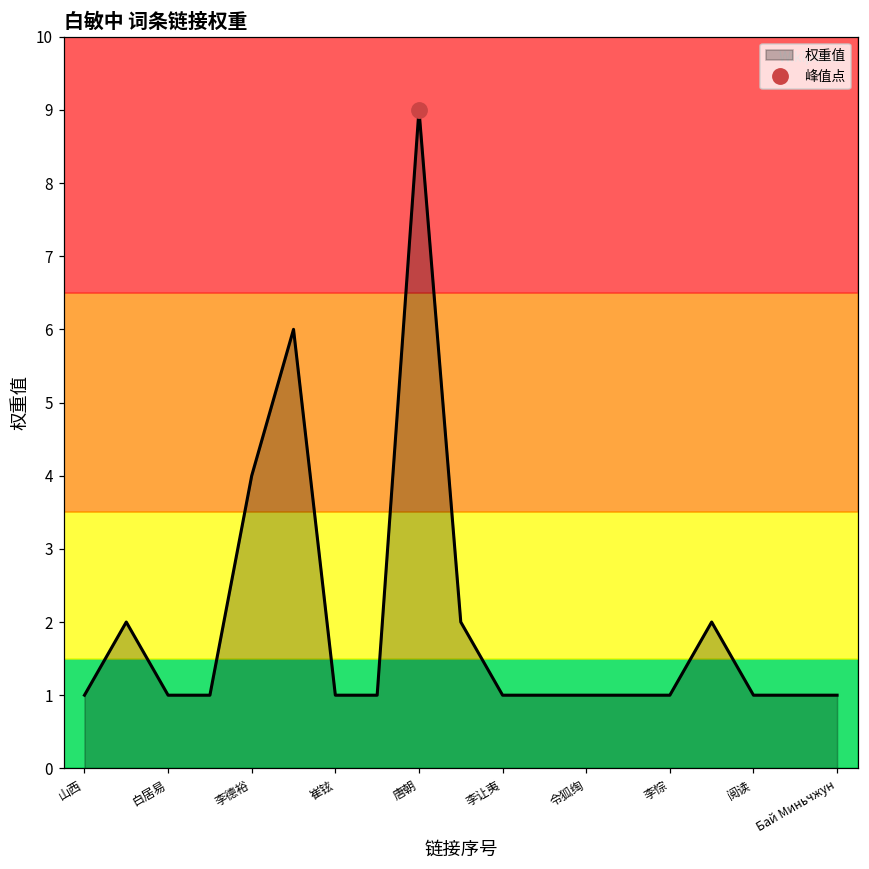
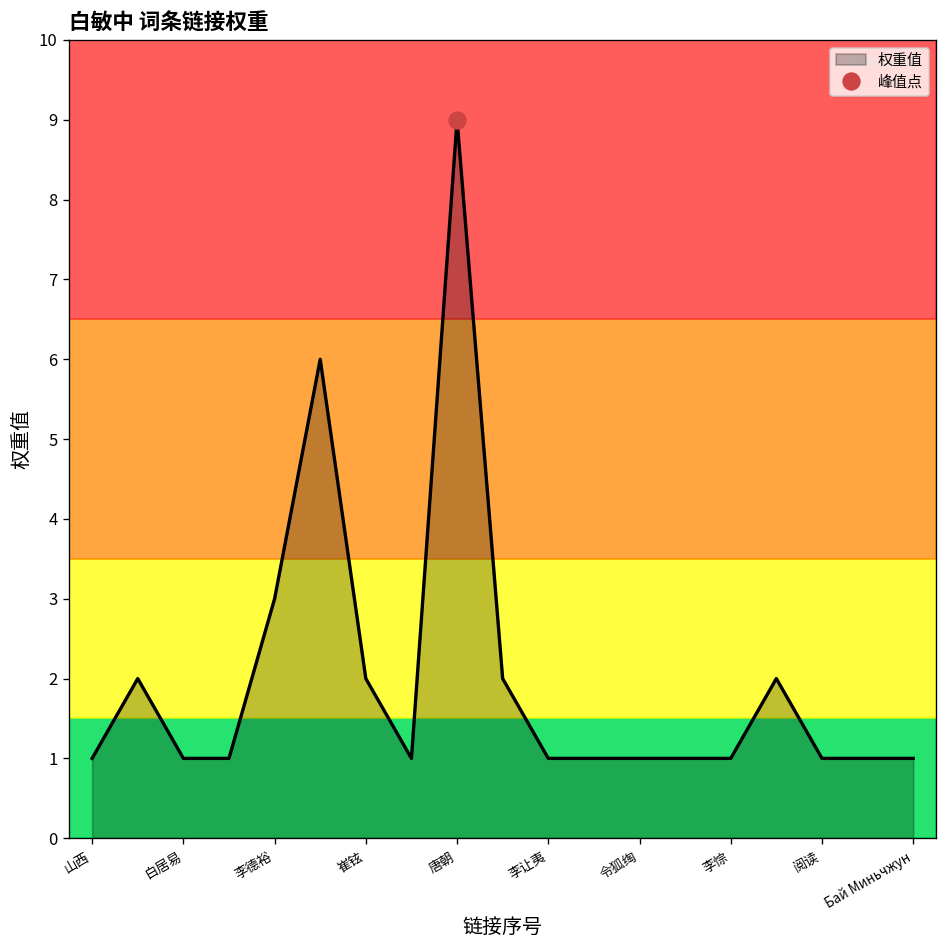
  {
    "权重值": {
      "山西": 1,
      "白居易": 1,
-     "李德裕": 4,
-     "崔铉": 1,
+     "李德裕": 3,
+     "崔铉": 2,
      "李让夷": 1,
      "令狐绹": 1,
      "李悰": 1,
      "阅读": 1,
      "Бай Миньчжун": 1
    }
  }
